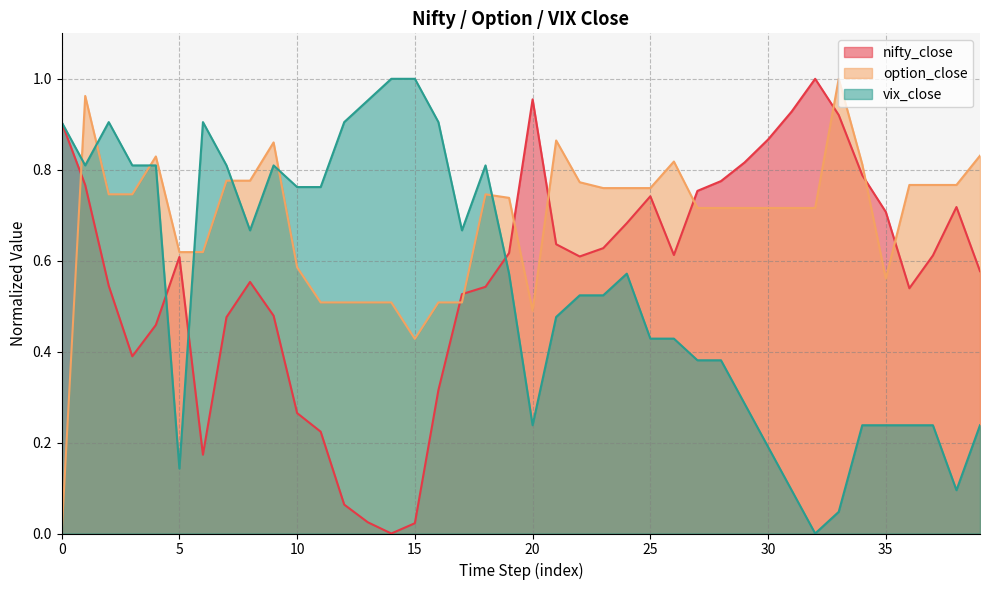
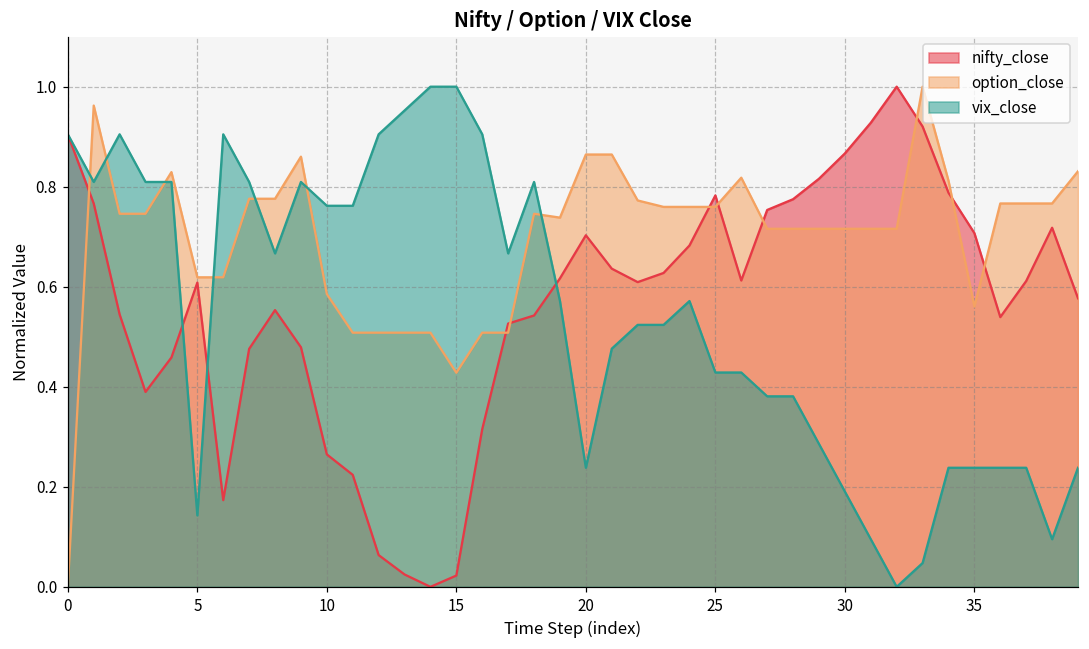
  {
    "nifty_close": {
      "5": 0.61,
      "10": 0.26,
      "15": 0.02,
-     "20": 0.95,
-     "25": 0.74,
+     "20": 0.70,
+     "25": 0.78,
      "30": 0.87,
      "35": 0.71
    },
    "option_close": {
      "0": 0.00,
      "5": 0.62,
      "10": 0.59,
      "15": 0.43,
-     "20": 0.49,
+     "20": 0.86,
      "25": 0.76,
      "30": 0.72,
      "35": 0.56
    },
    "vix_close": {
      "5": 0.14,
      "10": 0.76,
      "15": 1.00,
      "20": 0.24,
      "25": 0.43,
      "30": 0.19,
      "35": 0.24
    }
  }
